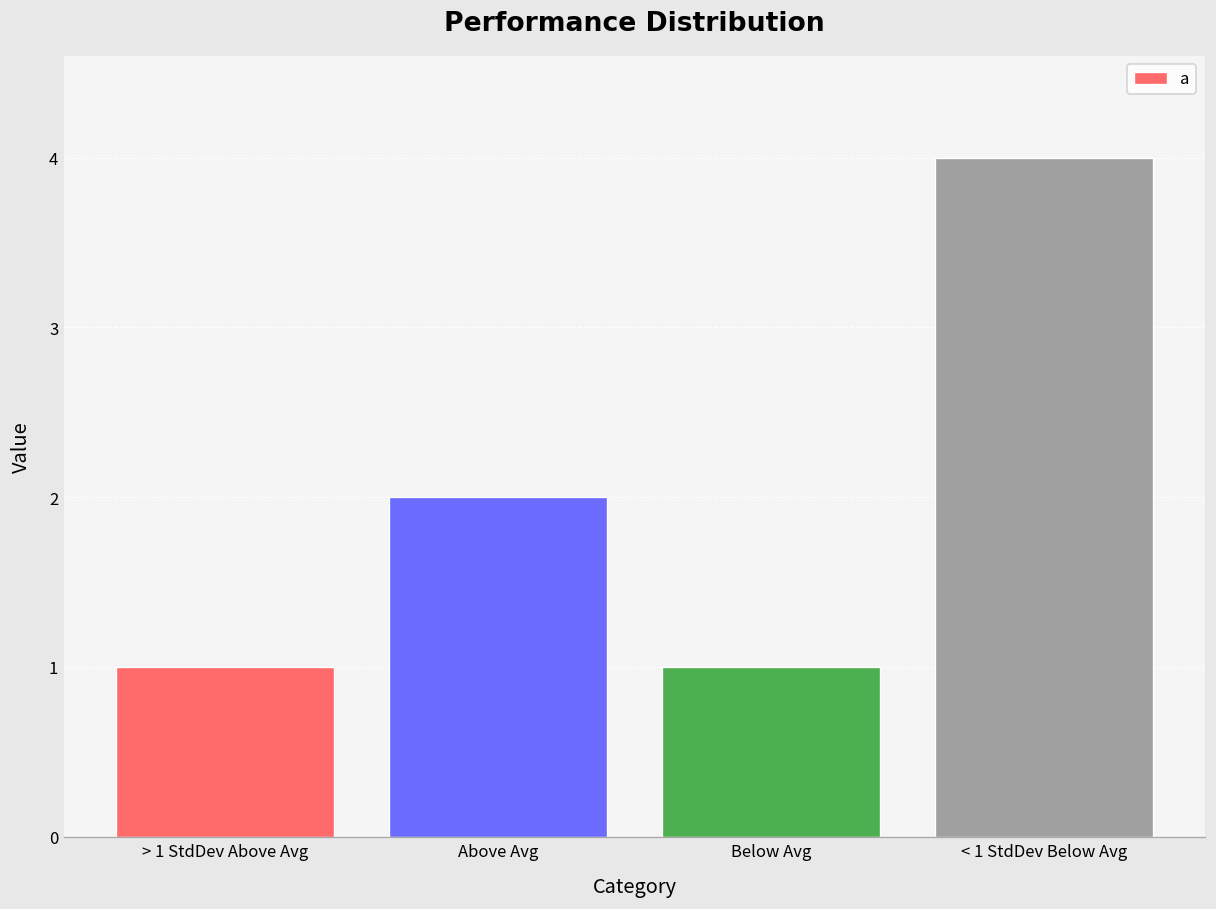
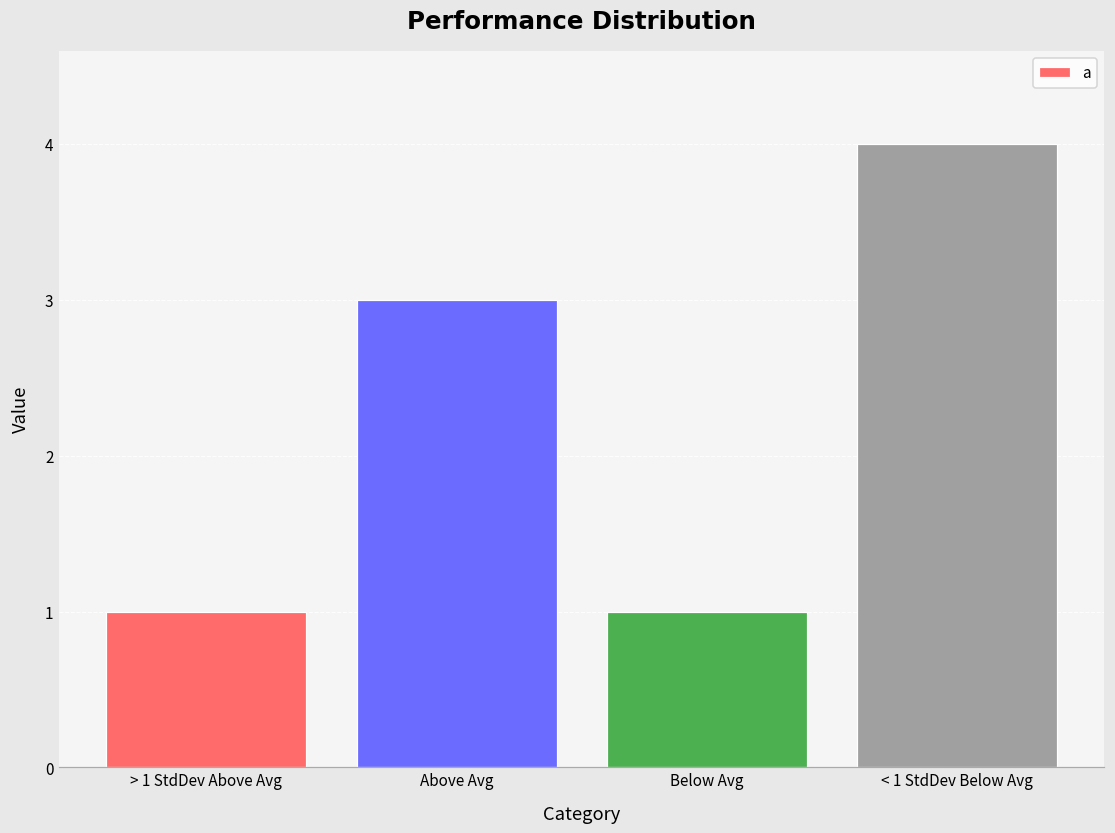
  {
    "> 1 StdDev Above Avg": 1,
-   "Above Avg": 2,
+   "Above Avg": 3,
    "Below Avg": 1,
    "< 1 StdDev Below Avg": 4
  }
